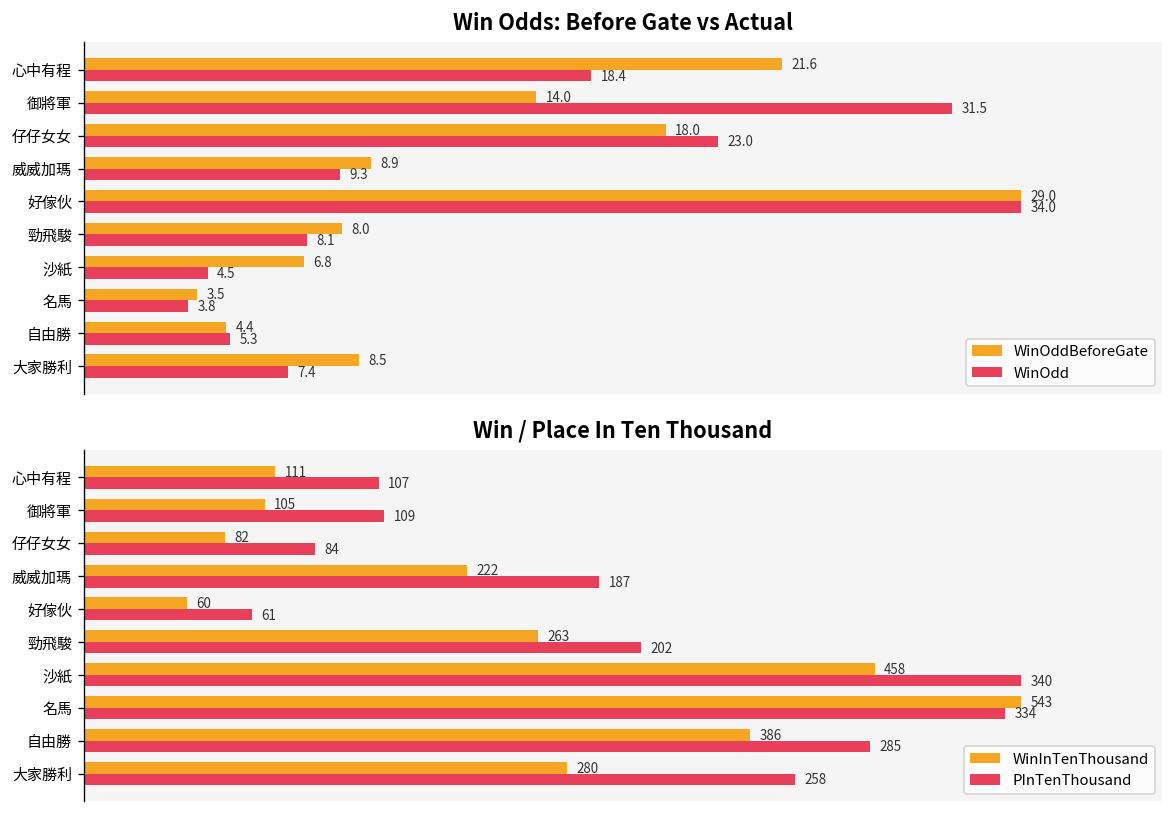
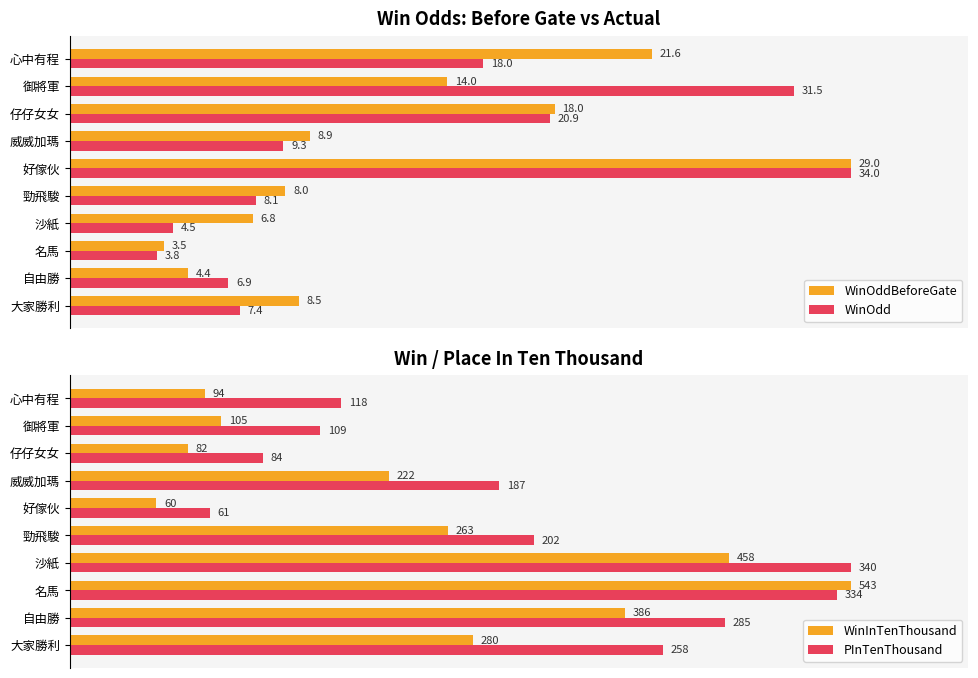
  {
    "Win Odds: Before Gate vs Actual": {
      "WinOdd": {
-       "心中有程": 18.4,
-       "仔仔女女": 23.0,
-       "自由勝": 5.3
+       "心中有程": 18.0,
+       "仔仔女女": 20.9,
+       "自由勝": 6.9
      }
    },
    "Win / Place In Ten Thousand": {
      "WinInTenThousand": {
-       "心中有程": 111
+       "心中有程": 94
      },
      "PInTenThousand": {
-       "心中有程": 107
+       "心中有程": 118
      }
    }
  }
